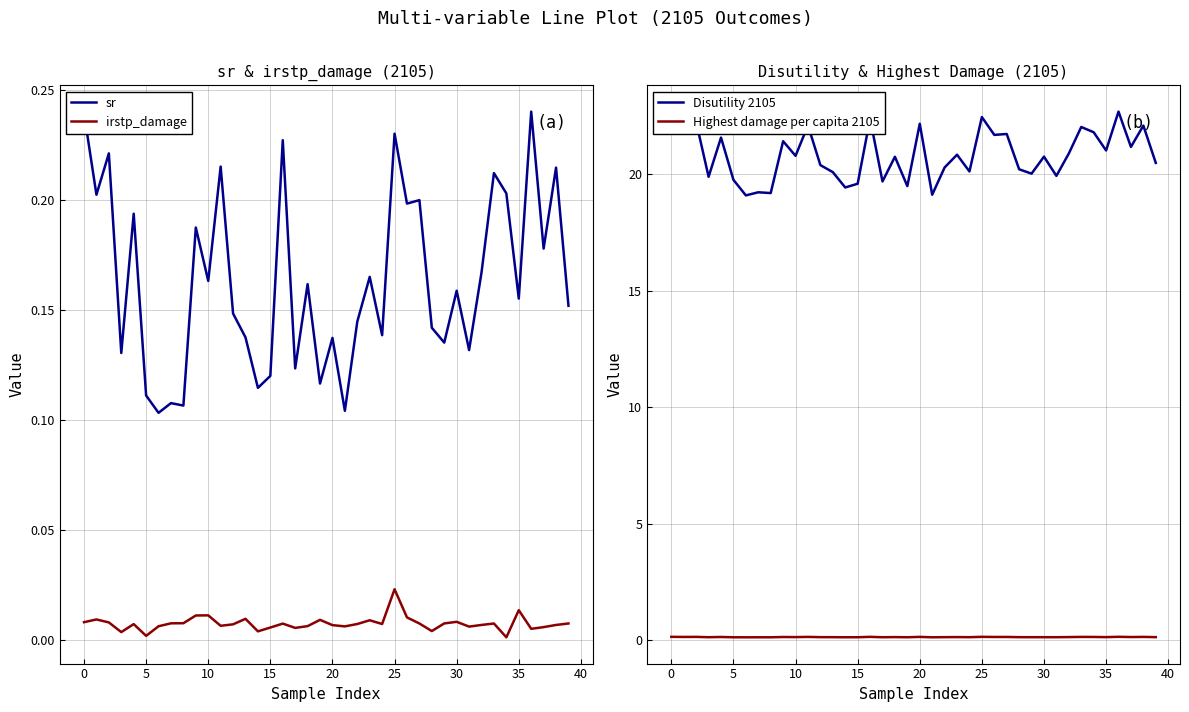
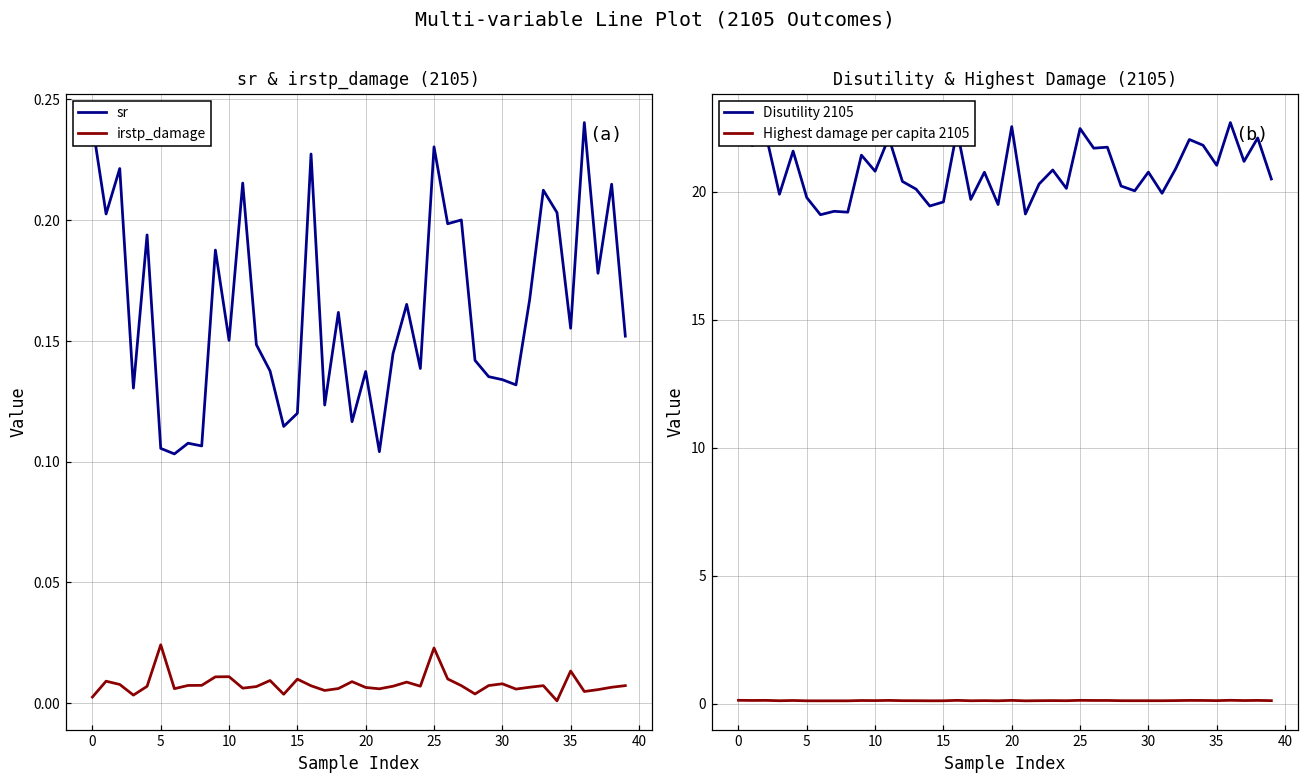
  {
    "sr & irstp_damage (2105)": {
      "sr": {
-       "5": 0.111,
-       "10": 0.163,
+       "5": 0.106,
+       "10": 0.150,
        "15": 0.120,
        "20": 0.137,
        "25": 0.230,
-       "30": 0.159,
+       "30": 0.134,
        "35": 0.155
      },
      "irstp_damage": {
-       "0": 0.008,
-       "5": 0.002,
+       "0": 0.003,
+       "5": 0.024,
        "10": 0.011,
-       "15": 0.005,
+       "15": 0.010,
        "20": 0.007,
        "25": 0.023,
        "30": 0.008,
        "35": 0.013
      }
    },
    "Disutility & Highest Damage (2105)": {
      "Disutility 2105": {
        "5": 19.8,
        "10": 20.8,
        "15": 19.6,
-       "20": 22.2,
+       "20": 22.5,
        "25": 22.5,
        "30": 20.8,
        "35": 21.0
      },
      "Highest damage per capita 2105": {
        "0": 0.1,
        "5": 0.1,
        "10": 0.1,
        "15": 0.1,
        "20": 0.1,
        "25": 0.1,
        "30": 0.1,
        "35": 0.1
      }
    }
  }
